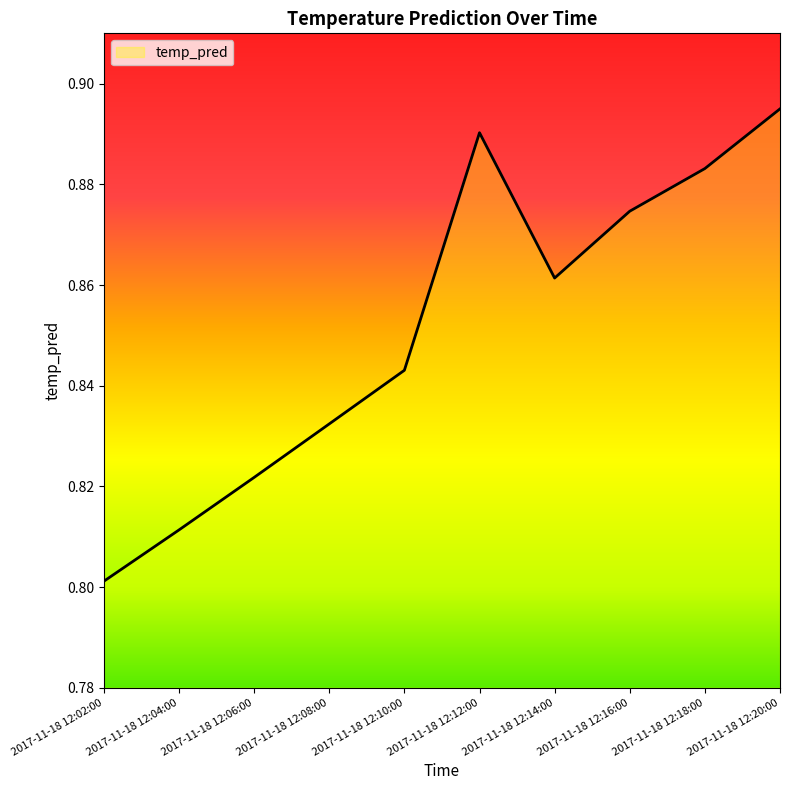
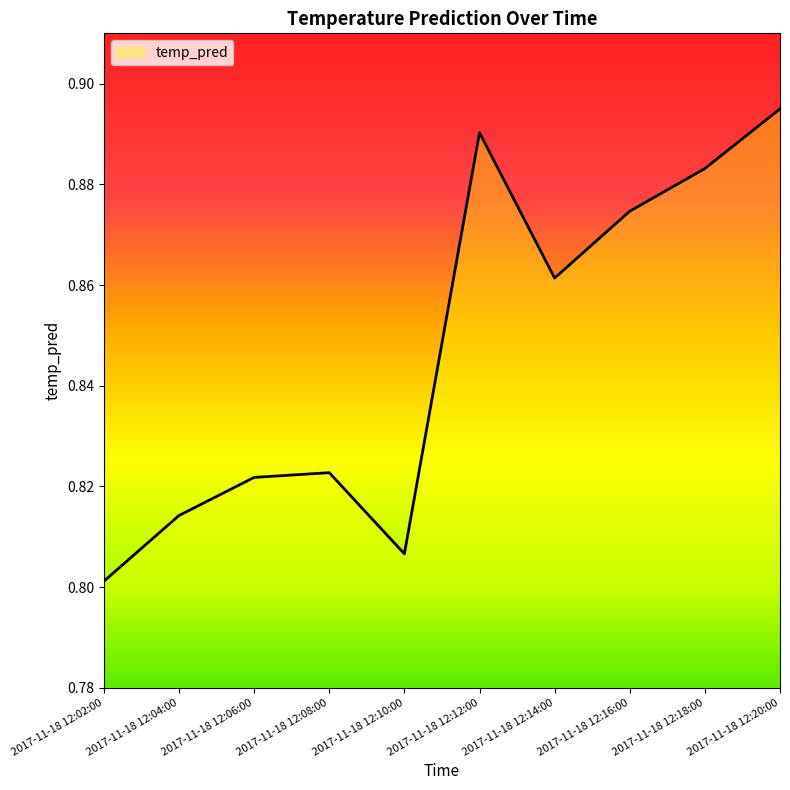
  {
    "2017-11-18 12:02:00": 0.801,
-   "2017-11-18 12:04:00": 0.811,
+   "2017-11-18 12:04:00": 0.814,
    "2017-11-18 12:06:00": 0.822,
-   "2017-11-18 12:08:00": 0.832,
-   "2017-11-18 12:10:00": 0.843,
+   "2017-11-18 12:08:00": 0.823,
+   "2017-11-18 12:10:00": 0.807,
    "2017-11-18 12:12:00": 0.890,
    "2017-11-18 12:14:00": 0.861,
    "2017-11-18 12:16:00": 0.875,
    "2017-11-18 12:18:00": 0.883,
    "2017-11-18 12:20:00": 0.895
  }
